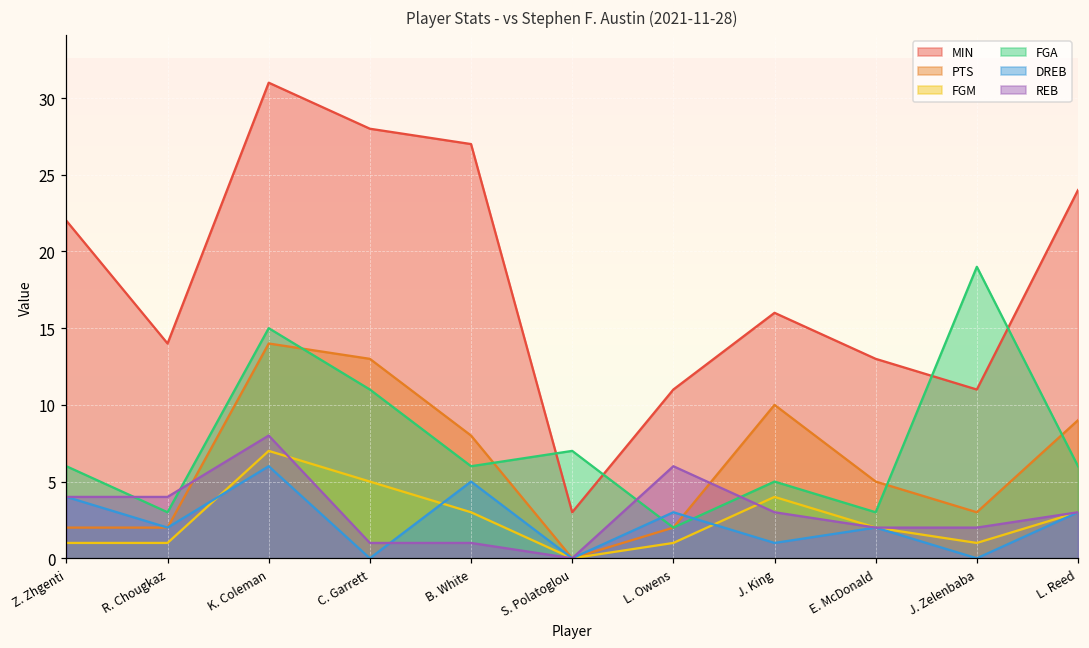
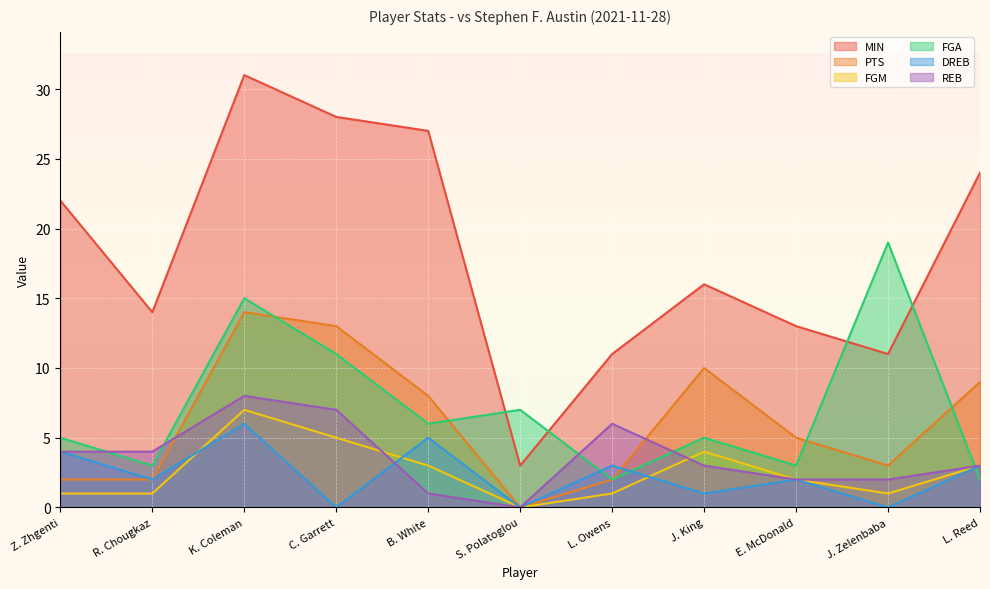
  {
    "FGA": {
-     "Z. Zhgenti": 6,
+     "Z. Zhgenti": 5,
      "R. Chougkaz": 3,
      "K. Coleman": 15,
      "C. Garrett": 11,
      "B. White": 6,
      "S. Polatoglou": 7,
      "J. King": 5,
      "E. McDonald": 3,
      "J. Zelenbaba": 19,
-     "L. Reed": 6
+     "L. Reed": 2
    },
    "DREB": {
      "K. Coleman": 6,
      "C. Garrett": 0,
      "B. White": 5,
      "L. Owens": 3,
      "J. King": 1,
      "J. Zelenbaba": 0
    },
    "REB": {
      "R. Chougkaz": 4,
      "K. Coleman": 8,
-     "C. Garrett": 1,
+     "C. Garrett": 7,
      "B. White": 1,
      "L. Owens": 6,
      "J. King": 3,
      "J. Zelenbaba": 2
    }
  }
